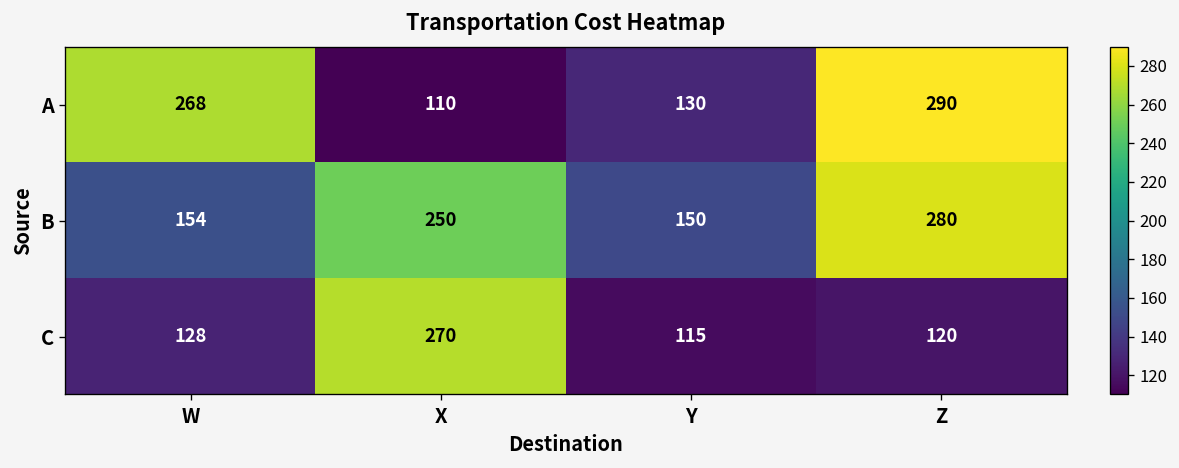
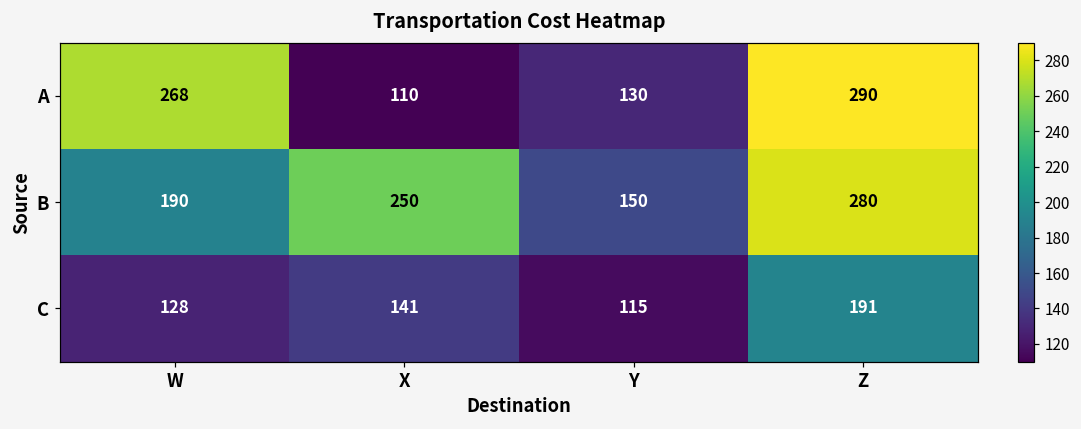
  {
    "A": {
      "W": 268,
      "X": 110,
      "Y": 130,
      "Z": 290
    },
    "B": {
-     "W": 154,
+     "W": 190,
      "X": 250,
      "Y": 150,
      "Z": 280
    },
    "C": {
      "W": 128,
-     "X": 270,
+     "X": 141,
      "Y": 115,
-     "Z": 120
+     "Z": 191
    }
  }
